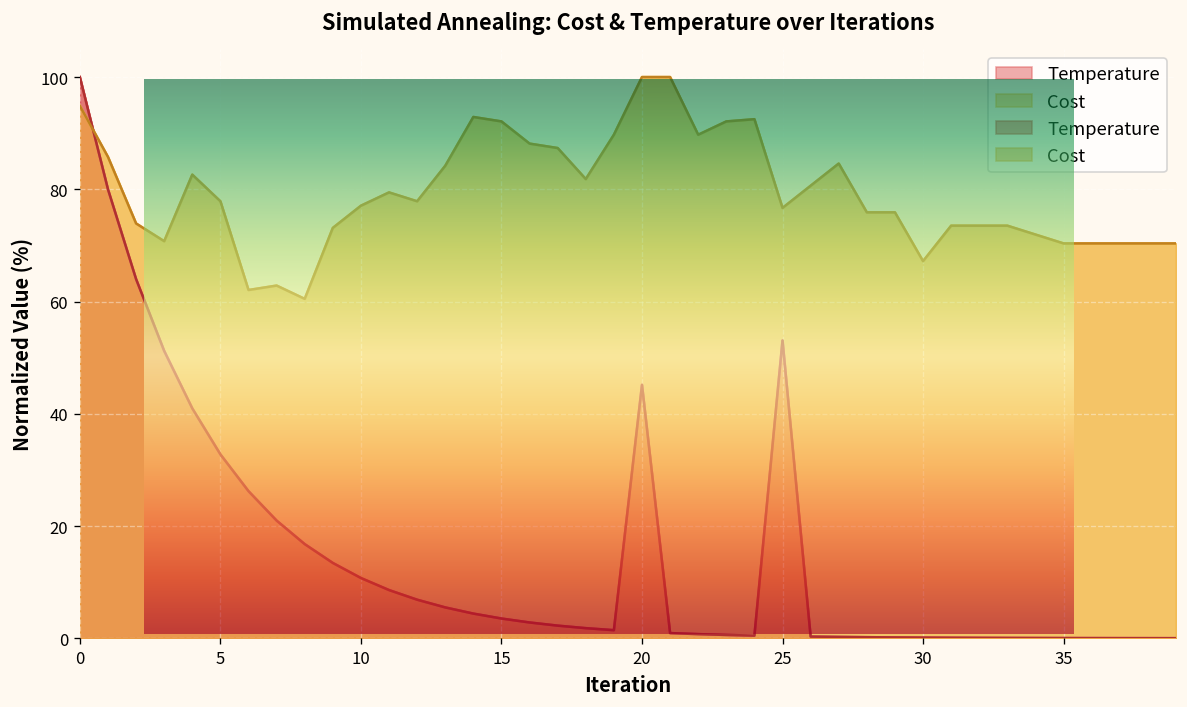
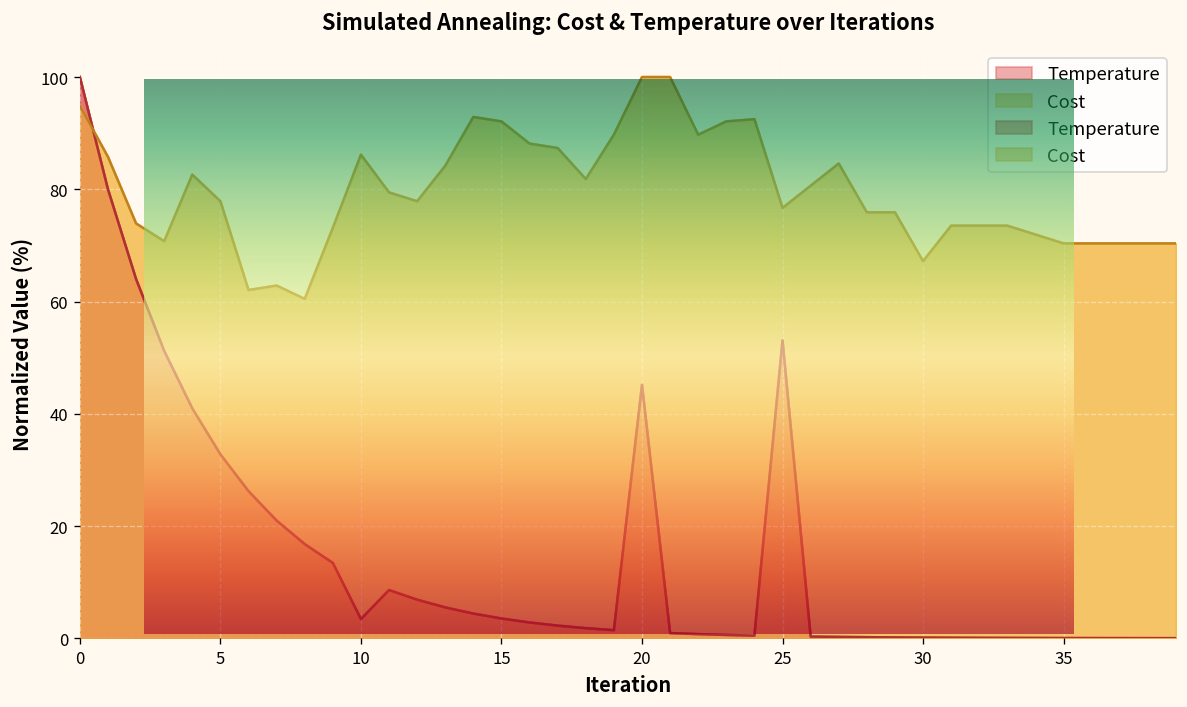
  {
    "Simulated Annealing: Cost & Temperature over Iterations": {
      "Temperature": {
        "0": 100,
        "5": 33,
-       "10": 11,
+       "10": 3,
        "15": 4,
        "20": 45,
        "25": 53,
        "30": 0,
        "35": 0
      },
      "Cost": {
        "0": 95,
        "5": 78,
-       "10": 77,
+       "10": 86,
        "15": 92,
        "20": 100,
        "25": 77,
        "30": 67,
        "35": 70
      }
    }
  }
